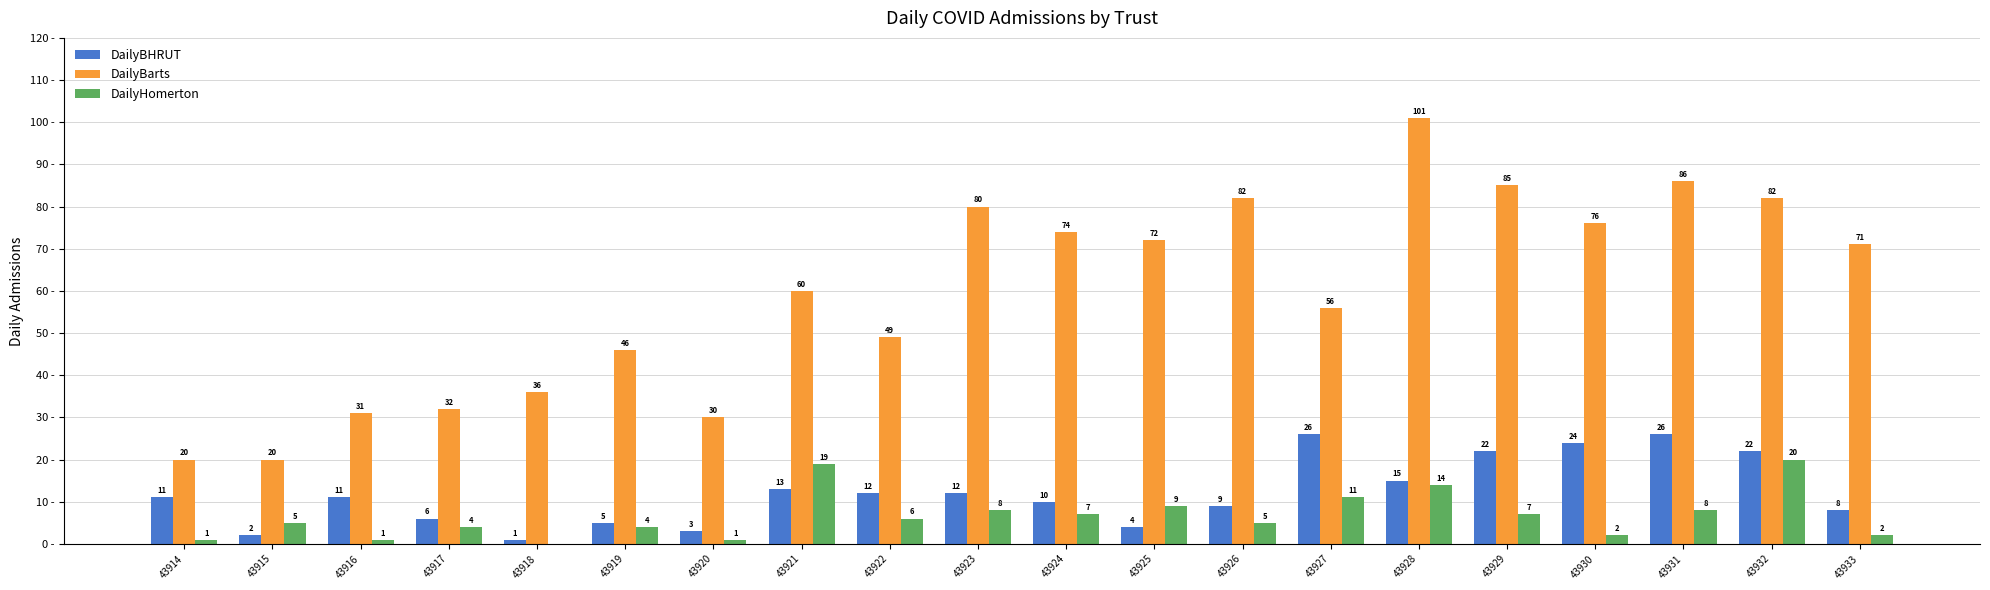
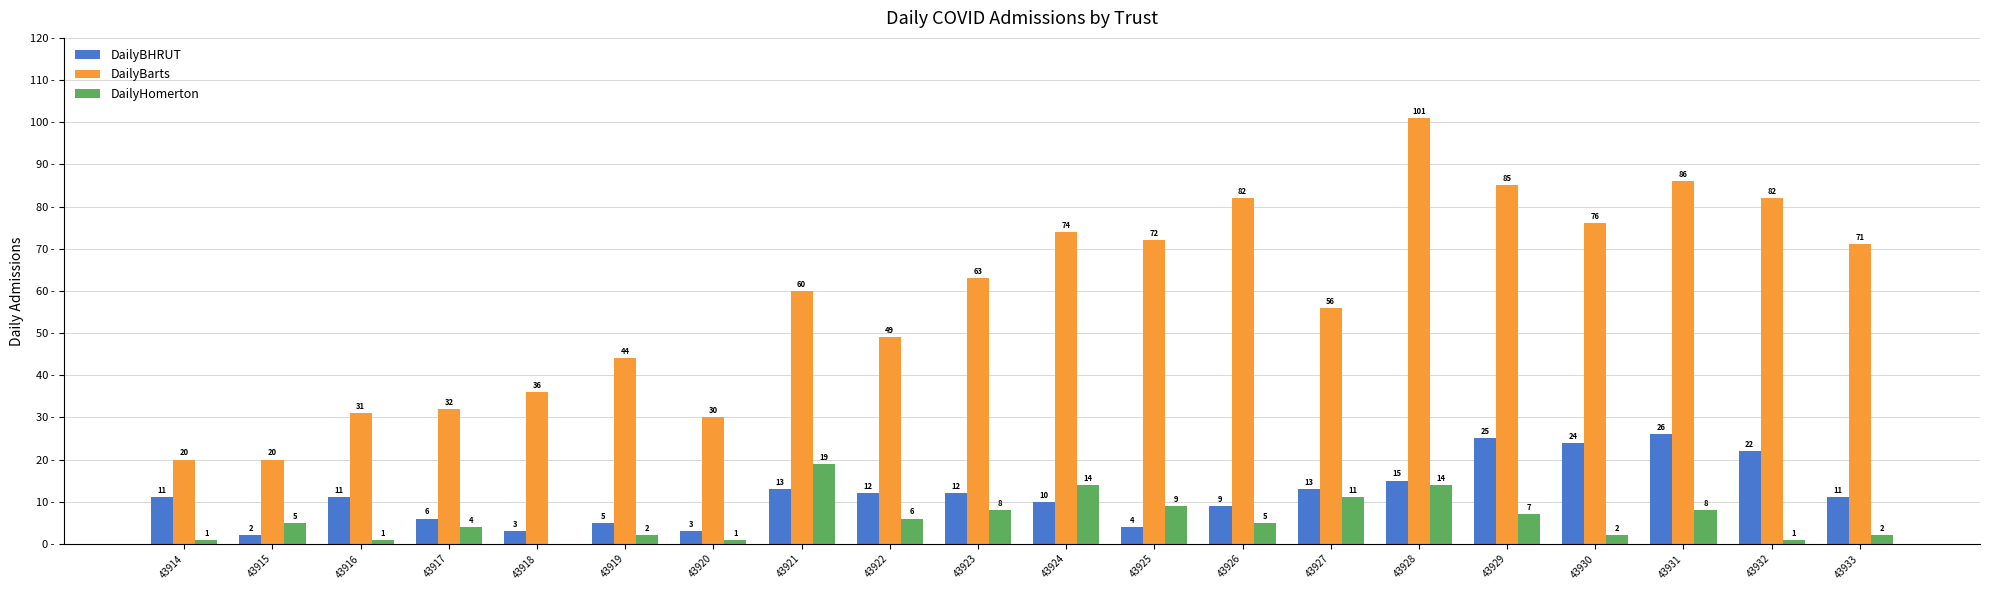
  {
    "DailyBHRUT": {
      "43914": 11,
      "43915": 2,
      "43916": 11,
      "43917": 6,
-     "43918": 1,
+     "43918": 3,
      "43919": 5,
      "43920": 3,
      "43921": 13,
      "43922": 12,
      "43923": 12,
      "43924": 10,
      "43925": 4,
      "43926": 9,
-     "43927": 26,
+     "43927": 13,
      "43928": 15,
-     "43929": 22,
+     "43929": 25,
      "43930": 24,
      "43931": 26,
      "43932": 22,
-     "43933": 8
+     "43933": 11
    },
    "DailyBarts": {
      "43914": 20,
      "43915": 20,
      "43916": 31,
      "43917": 32,
      "43918": 36,
-     "43919": 46,
+     "43919": 44,
      "43920": 30,
      "43921": 60,
      "43922": 49,
-     "43923": 80,
+     "43923": 63,
      "43924": 74,
      "43925": 72,
      "43926": 82,
      "43927": 56,
      "43928": 101,
      "43929": 85,
      "43930": 76,
      "43931": 86,
      "43932": 82,
      "43933": 71
    },
    "DailyHomerton": {
      "43914": 1,
      "43915": 5,
      "43916": 1,
      "43917": 4,
-     "43919": 4,
+     "43919": 2,
      "43920": 1,
      "43921": 19,
      "43922": 6,
      "43923": 8,
-     "43924": 7,
+     "43924": 14,
      "43925": 9,
      "43926": 5,
      "43927": 11,
      "43928": 14,
      "43929": 7,
      "43930": 2,
      "43931": 8,
-     "43932": 20,
+     "43932": 1,
      "43933": 2
    }
  }
